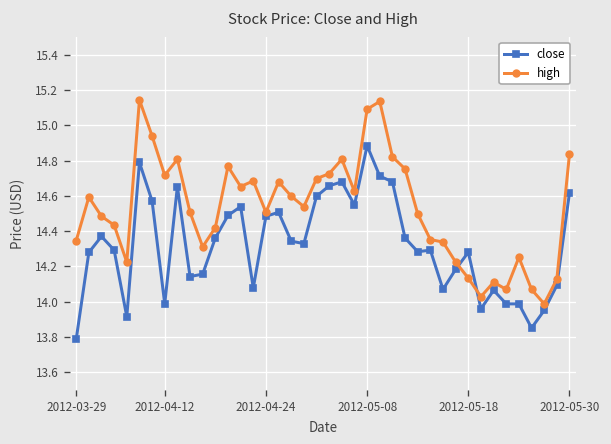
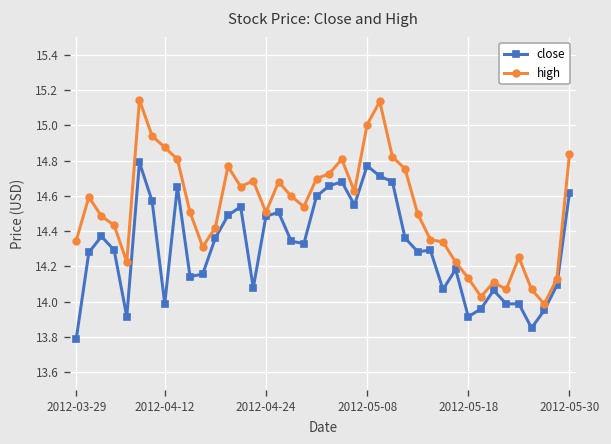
  {
    "close": {
      "2012-03-29": 13.79,
      "2012-04-12": 13.99,
      "2012-04-24": 14.48,
-     "2012-05-08": 14.89,
-     "2012-05-18": 14.28,
+     "2012-05-08": 14.77,
+     "2012-05-18": 13.91,
      "2012-05-30": 14.62
    },
    "high": {
      "2012-03-29": 14.35,
-     "2012-04-12": 14.72,
+     "2012-04-12": 14.88,
      "2012-04-24": 14.51,
-     "2012-05-08": 15.09,
+     "2012-05-08": 15.00,
      "2012-05-18": 14.13,
      "2012-05-30": 14.84
    }
  }
